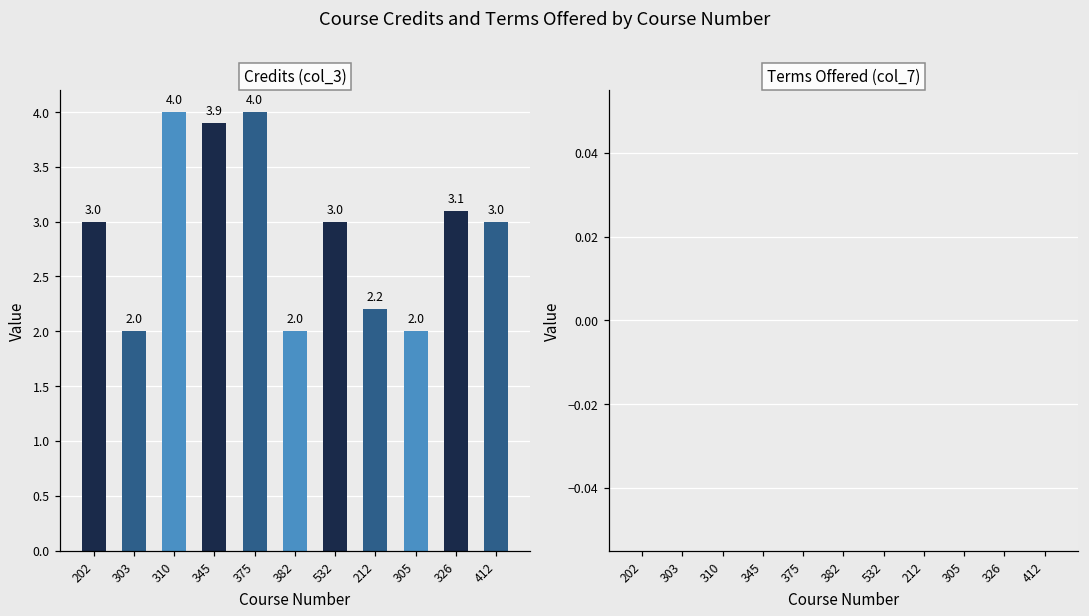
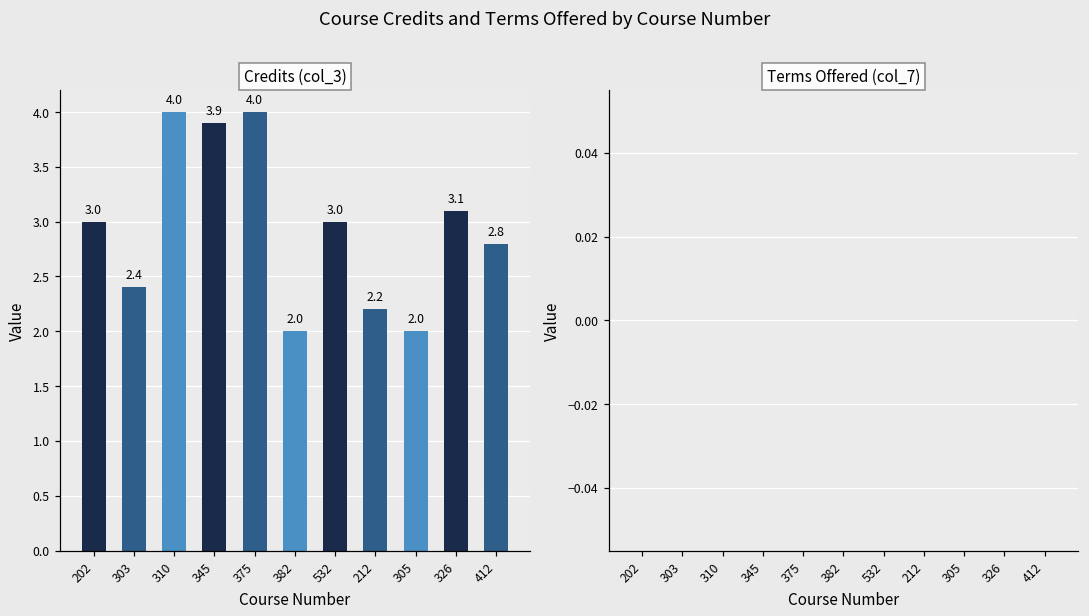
  {
    "Credits (col_3)": {
      "202": 3.0,
-     "303": 2.0,
+     "303": 2.4,
      "310": 4.0,
      "345": 3.9,
      "375": 4.0,
      "382": 2.0,
      "532": 3.0,
      "212": 2.2,
      "305": 2.0,
      "326": 3.1,
-     "412": 3.0
+     "412": 2.8
    },
    "Terms Offered (col_7)": {
      "202": 0.000,
      "303": 0.000,
      "310": 0.000,
      "345": 0.000,
      "375": 0.000,
      "382": 0.000,
      "532": 0.000,
      "212": 0.000,
      "305": 0.000,
      "326": 0.000,
      "412": 0.000
    }
  }
